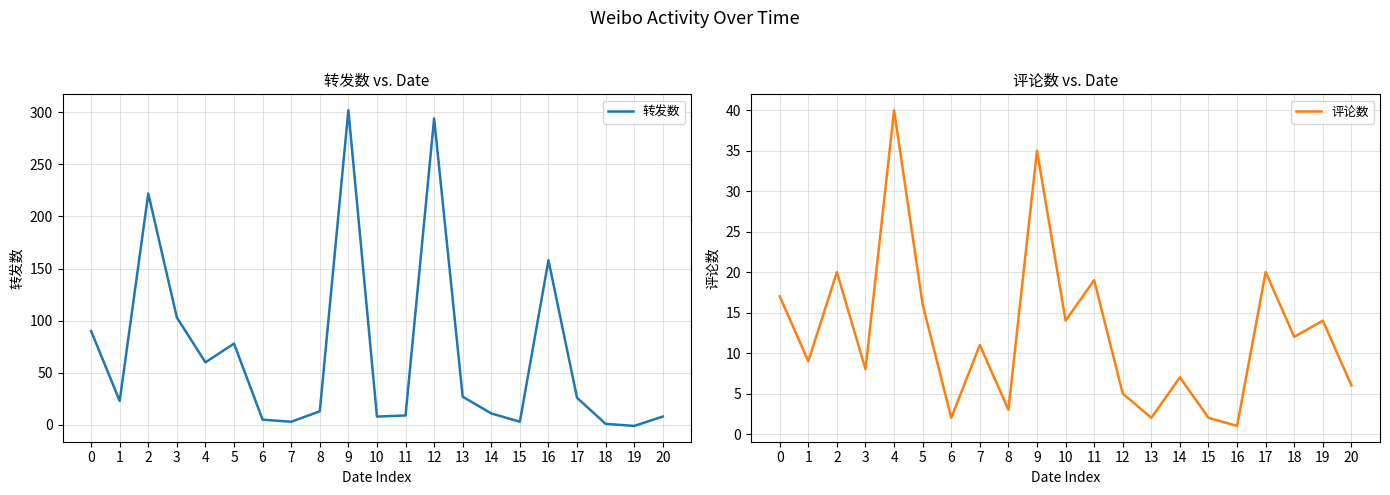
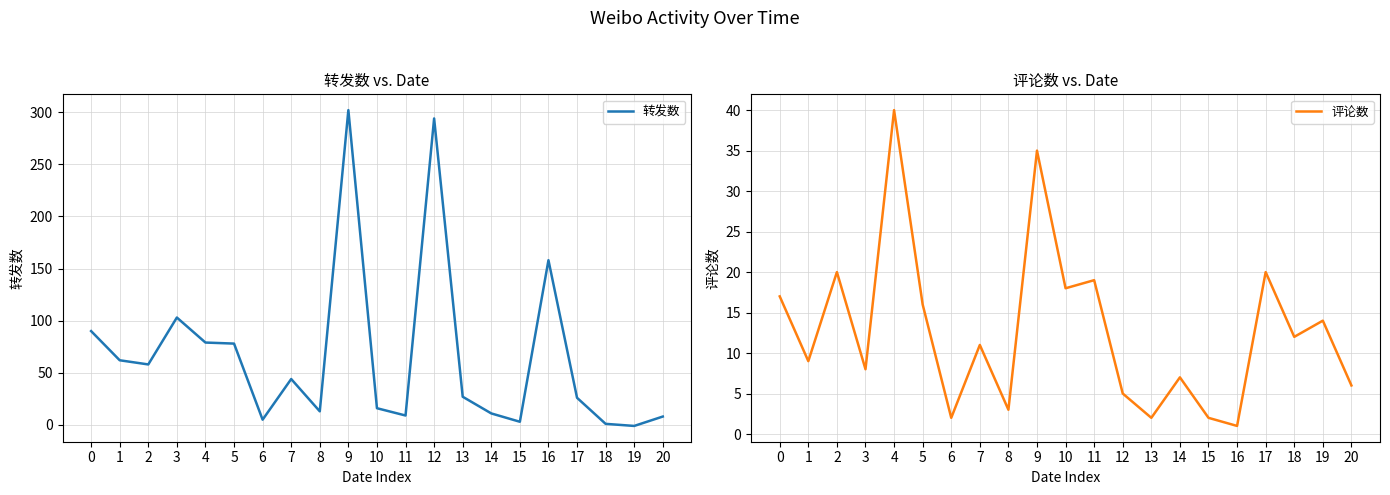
  {
    "转发数 vs. Date": {
      "0": 90,
-     "1": 23,
-     "2": 222,
+     "1": 62,
+     "2": 58,
      "3": 103,
-     "4": 60,
+     "4": 79,
      "5": 78,
      "6": 5,
-     "7": 3,
+     "7": 44,
      "8": 13,
      "9": 302,
-     "10": 8,
+     "10": 16,
      "11": 9,
      "12": 294,
      "13": 27,
      "14": 11,
      "15": 3,
      "16": 158,
      "17": 26,
      "18": 1,
      "19": -1,
      "20": 8
    },
    "评论数 vs. Date": {
      "0": 17,
      "1": 9,
      "2": 20,
      "3": 8,
      "4": 40,
      "5": 16,
      "6": 2,
      "7": 11,
      "8": 3,
      "9": 35,
-     "10": 14,
+     "10": 18,
      "11": 19,
      "12": 5,
      "13": 2,
      "14": 7,
      "15": 2,
      "16": 1,
      "17": 20,
      "18": 12,
      "19": 14,
      "20": 6
    }
  }
